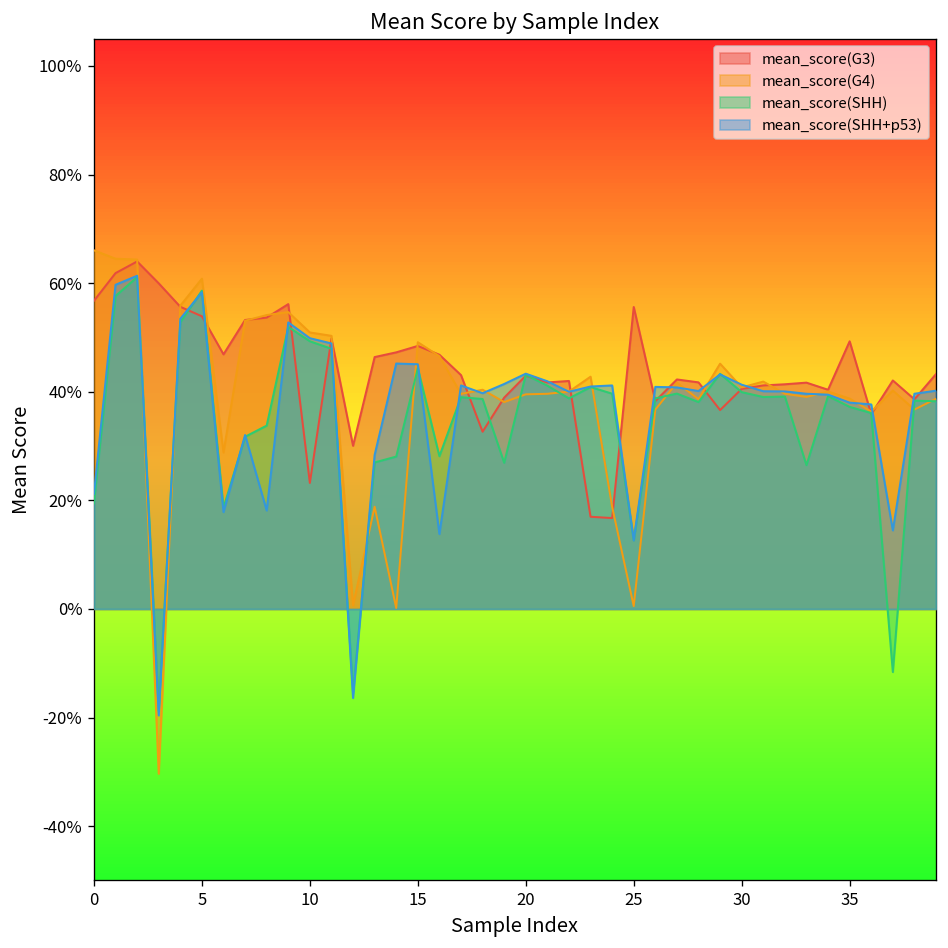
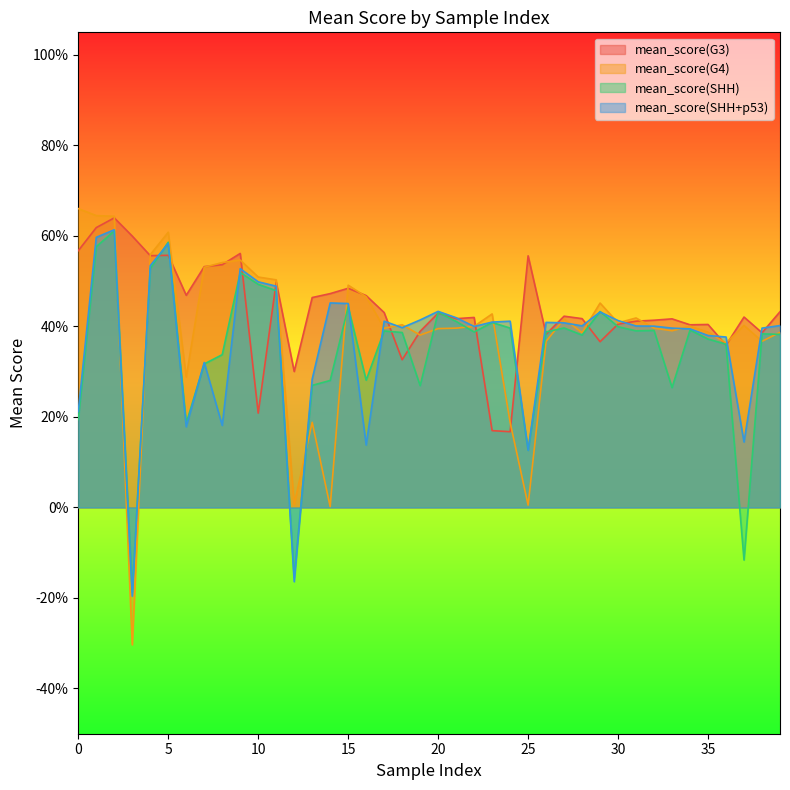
  {
    "mean_score(G3)": {
      "0": "57%",
-     "5": "54%",
-     "10": "23%",
+     "5": "56%",
+     "10": "21%",
      "15": "48%",
      "25": "56%",
-     "35": "49%"
+     "35": "40%"
    }
  }
